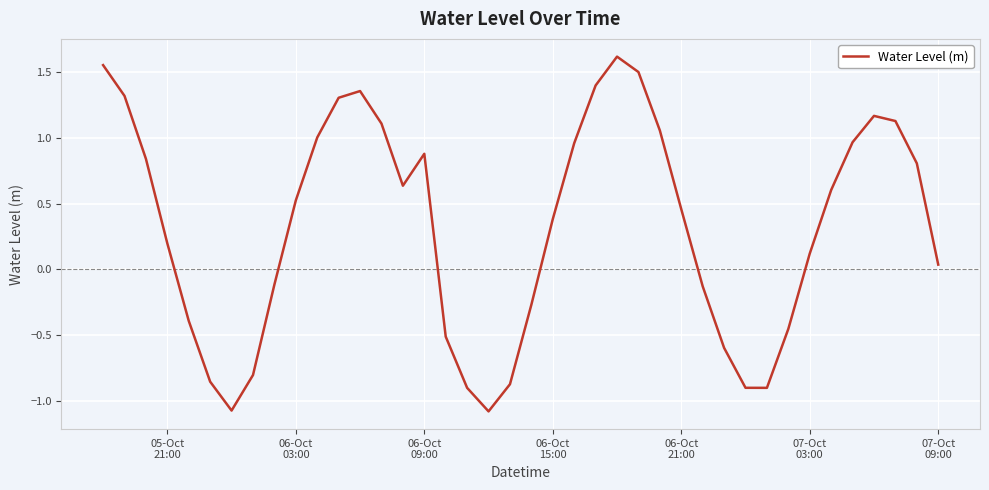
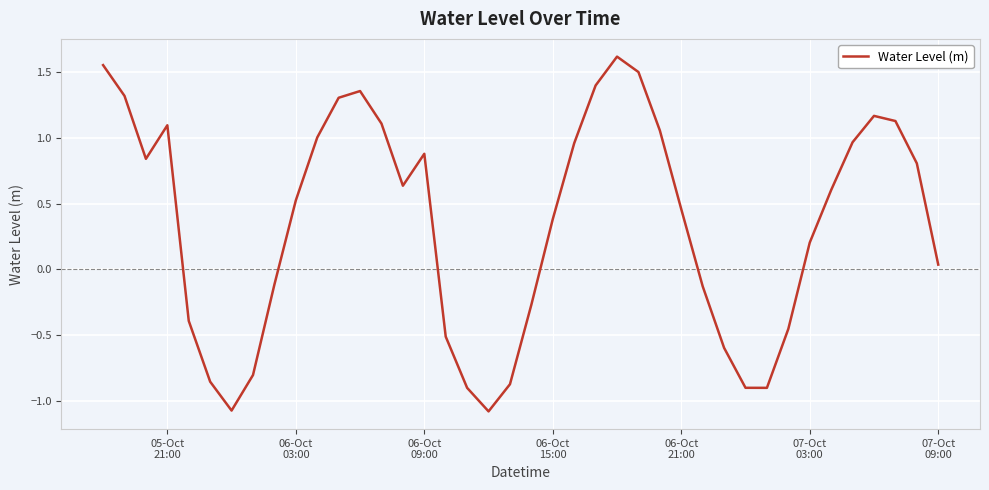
  {
-   "05-Oct 21:00": 0.20,
+   "05-Oct 21:00": 1.10,
    "06-Oct 03:00": 0.52,
    "06-Oct 09:00": 0.88,
    "06-Oct 15:00": 0.38,
    "06-Oct 21:00": 0.46,
-   "07-Oct 03:00": 0.12,
+   "07-Oct 03:00": 0.20,
    "07-Oct 09:00": 0.03
  }
